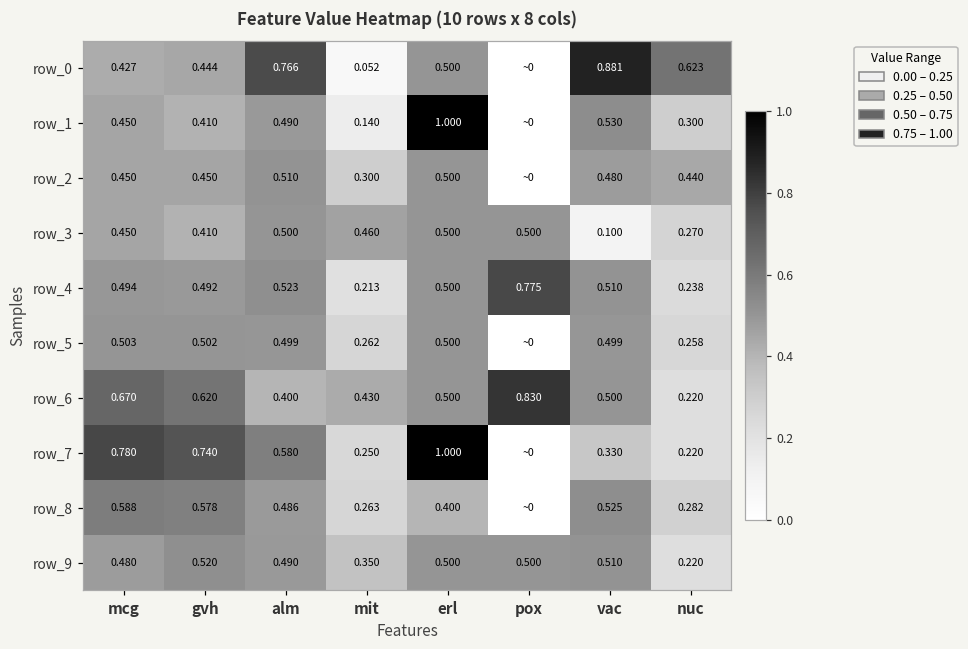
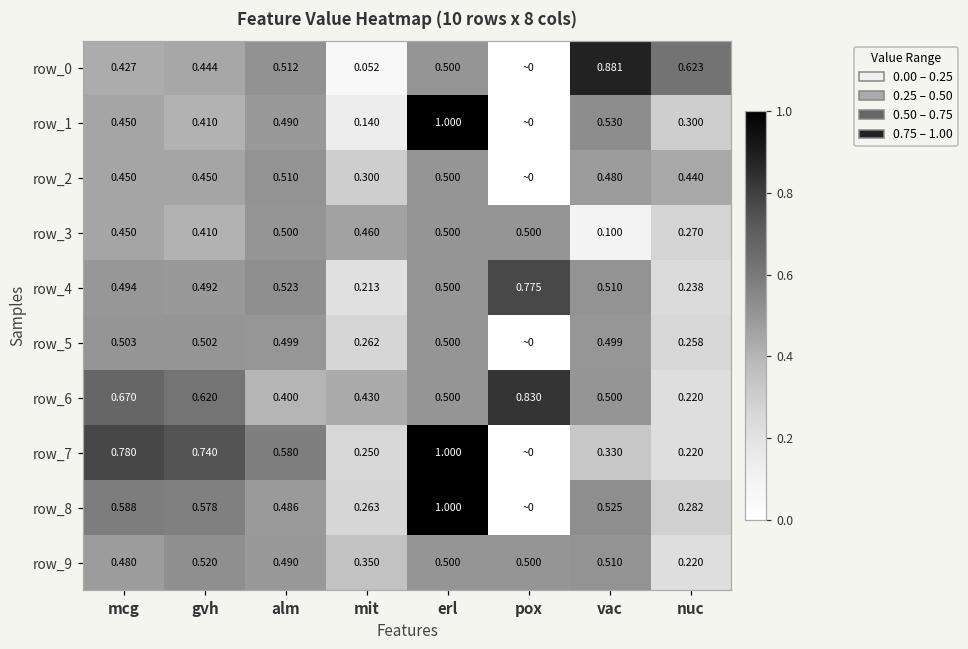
  {
    "row_0": {
      "mcg": 0.427,
      "gvh": 0.444,
-     "alm": 0.766,
+     "alm": 0.512,
      "mit": 0.052,
      "erl": 0.500,
      "pox": 0,
      "vac": 0.881,
      "nuc": 0.623
    },
    "row_1": {
      "mcg": 0.450,
      "gvh": 0.410,
      "alm": 0.490,
      "mit": 0.140,
      "erl": 1.000,
      "pox": 0,
      "vac": 0.530,
      "nuc": 0.300
    },
    "row_2": {
      "mcg": 0.450,
      "gvh": 0.450,
      "alm": 0.510,
      "mit": 0.300,
      "erl": 0.500,
      "pox": 0,
      "vac": 0.480,
      "nuc": 0.440
    },
    "row_3": {
      "mcg": 0.450,
      "gvh": 0.410,
      "alm": 0.500,
      "mit": 0.460,
      "erl": 0.500,
      "pox": 0.500,
      "vac": 0.100,
      "nuc": 0.270
    },
    "row_4": {
      "mcg": 0.494,
      "gvh": 0.492,
      "alm": 0.523,
      "mit": 0.213,
      "erl": 0.500,
      "pox": 0.775,
      "vac": 0.510,
      "nuc": 0.238
    },
    "row_5": {
      "mcg": 0.503,
      "gvh": 0.502,
      "alm": 0.499,
      "mit": 0.262,
      "erl": 0.500,
      "pox": 0,
      "vac": 0.499,
      "nuc": 0.258
    },
    "row_6": {
      "mcg": 0.670,
      "gvh": 0.620,
      "alm": 0.400,
      "mit": 0.430,
      "erl": 0.500,
      "pox": 0.830,
      "vac": 0.500,
      "nuc": 0.220
    },
    "row_7": {
      "mcg": 0.780,
      "gvh": 0.740,
      "alm": 0.580,
      "mit": 0.250,
      "erl": 1.000,
      "pox": 0,
      "vac": 0.330,
      "nuc": 0.220
    },
    "row_8": {
      "mcg": 0.588,
      "gvh": 0.578,
      "alm": 0.486,
      "mit": 0.263,
-     "erl": 0.400,
+     "erl": 1.000,
      "pox": 0,
      "vac": 0.525,
      "nuc": 0.282
    },
    "row_9": {
      "mcg": 0.480,
      "gvh": 0.520,
      "alm": 0.490,
      "mit": 0.350,
      "erl": 0.500,
      "pox": 0.500,
      "vac": 0.510,
      "nuc": 0.220
    }
  }
